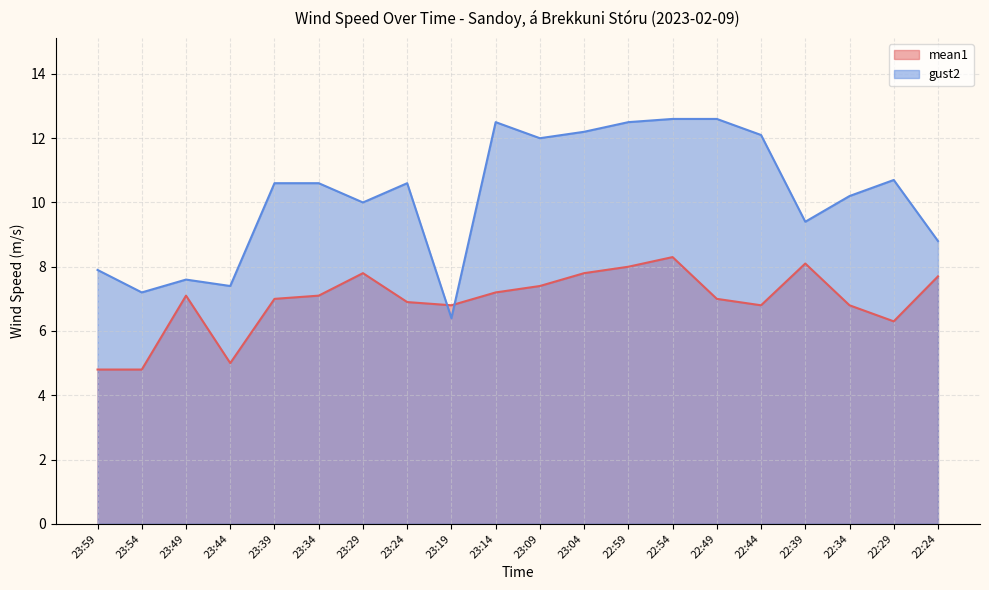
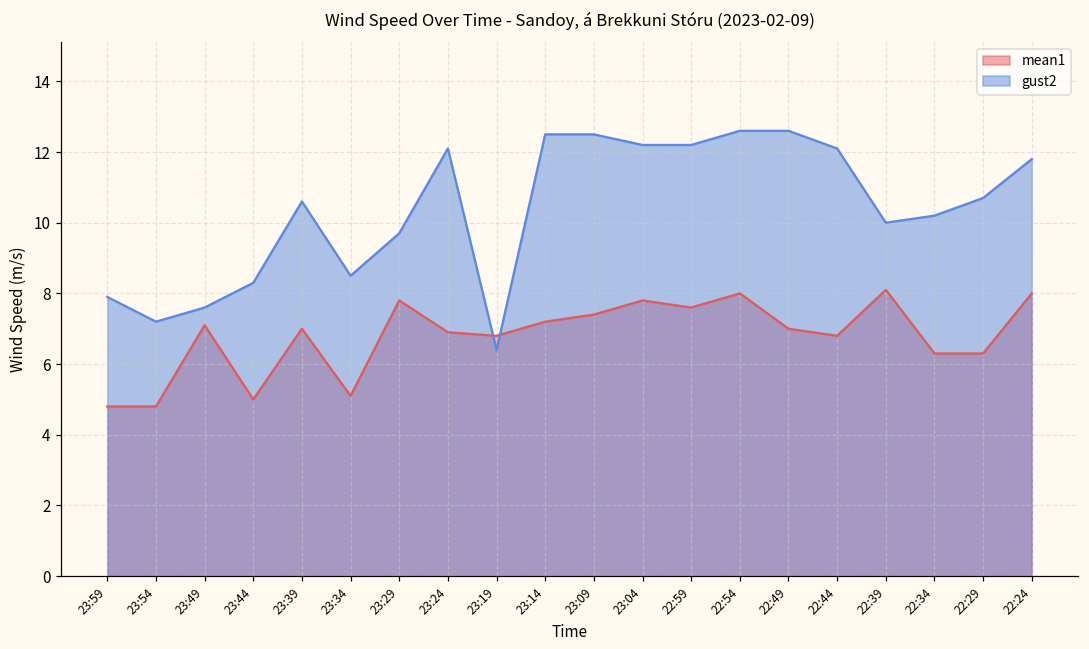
  {
    "mean1": {
      "23:59": 4.8,
      "23:54": 4.8,
      "23:49": 7.1,
      "23:44": 5.0,
      "23:39": 7.0,
-     "23:34": 7.1,
+     "23:34": 5.1,
      "23:29": 7.8,
      "23:24": 6.9,
      "23:19": 6.8,
      "23:14": 7.2,
      "23:09": 7.4,
      "23:04": 7.8,
-     "22:59": 8.0,
-     "22:54": 8.3,
+     "22:59": 7.6,
+     "22:54": 8.0,
      "22:49": 7.0,
      "22:44": 6.8,
      "22:39": 8.1,
-     "22:34": 6.8,
+     "22:34": 6.3,
      "22:29": 6.3,
-     "22:24": 7.7
+     "22:24": 8.0
    },
    "gust2": {
      "23:59": 7.9,
      "23:54": 7.2,
      "23:49": 7.6,
-     "23:44": 7.4,
+     "23:44": 8.3,
      "23:39": 10.6,
-     "23:34": 10.6,
-     "23:29": 10.0,
-     "23:24": 10.6,
+     "23:34": 8.5,
+     "23:29": 9.7,
+     "23:24": 12.1,
      "23:19": 6.4,
      "23:14": 12.5,
-     "23:09": 12.0,
+     "23:09": 12.5,
      "23:04": 12.2,
-     "22:59": 12.5,
+     "22:59": 12.2,
      "22:54": 12.6,
      "22:49": 12.6,
      "22:44": 12.1,
-     "22:39": 9.4,
+     "22:39": 10.0,
      "22:34": 10.2,
      "22:29": 10.7,
-     "22:24": 8.8
+     "22:24": 11.8
    }
  }
